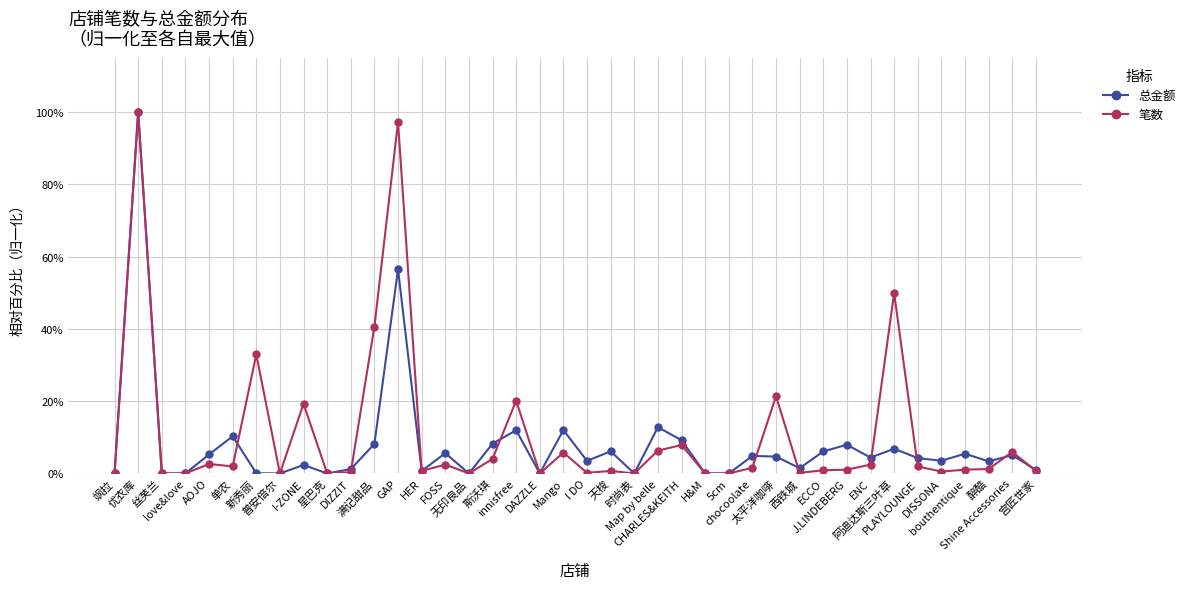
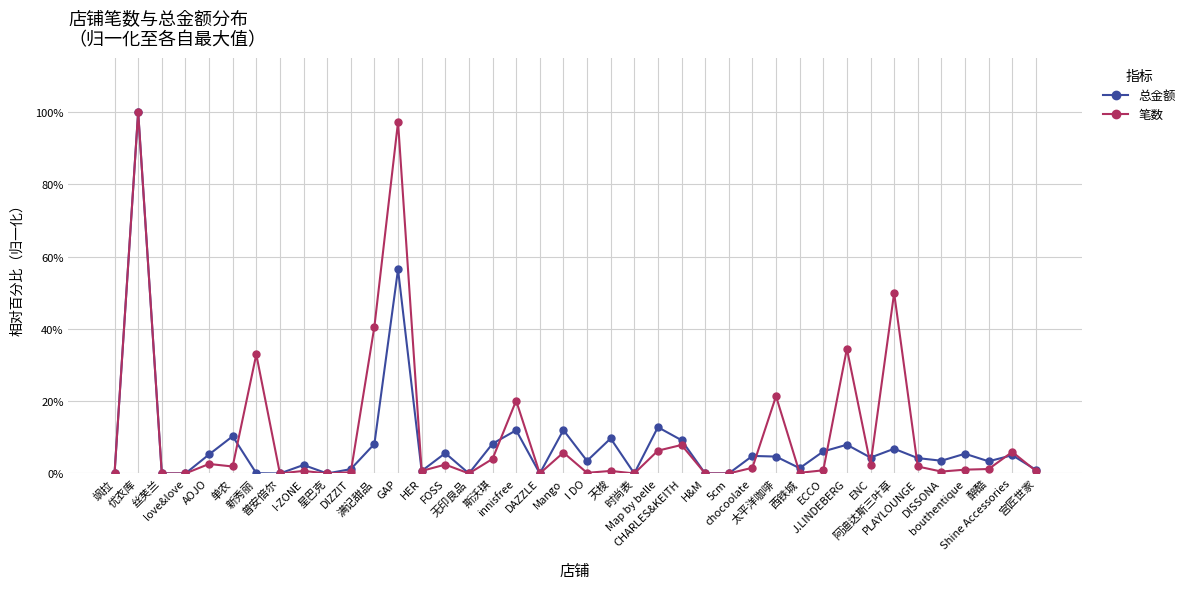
  {
    "总金额": {
      "AOJO": "5%",
      "单农": "10%",
      "新秀丽": "0%",
      "I-ZONE": "2%",
      "DIZZIT": "1%",
      "满记甜品": "8%",
      "GAP": "56%",
      "FOSS": "6%",
      "斯沃琪": "8%",
      "innisfree": "12%",
      "Mango": "12%",
      "I DO": "3%",
-     "天梭": "6%",
+     "天梭": "10%",
      "Map by belle": "13%",
      "CHARLES&KEITH": "9%",
      "chocoolate": "5%",
      "太平洋咖啡": "5%",
      "西铁城": "1%",
      "ECCO": "6%",
      "J.LINDEBERG": "8%",
      "ENC": "4%",
      "阿迪达斯三叶草": "7%",
      "PLAYLOUNGE": "4%",
      "DISSONA": "4%",
      "bouthentique": "5%",
      "醉酷": "3%",
      "Shine Accessories": "5%"
    },
    "笔数": {
      "AOJO": "3%",
      "单农": "2%",
      "新秀丽": "33%",
-     "I-ZONE": "19%",
+     "I-ZONE": "1%",
      "DIZZIT": "0%",
      "满记甜品": "41%",
      "GAP": "97%",
      "FOSS": "2%",
      "斯沃琪": "4%",
      "innisfree": "20%",
      "Mango": "6%",
      "I DO": "0%",
      "天梭": "1%",
      "Map by belle": "6%",
      "CHARLES&KEITH": "8%",
      "chocoolate": "2%",
      "太平洋咖啡": "21%",
      "西铁城": "0%",
      "ECCO": "1%",
-     "J.LINDEBERG": "1%",
+     "J.LINDEBERG": "35%",
      "ENC": "2%",
      "阿迪达斯三叶草": "50%",
      "PLAYLOUNGE": "2%",
      "DISSONA": "1%",
      "bouthentique": "1%",
      "醉酷": "1%",
      "Shine Accessories": "6%"
    }
  }
